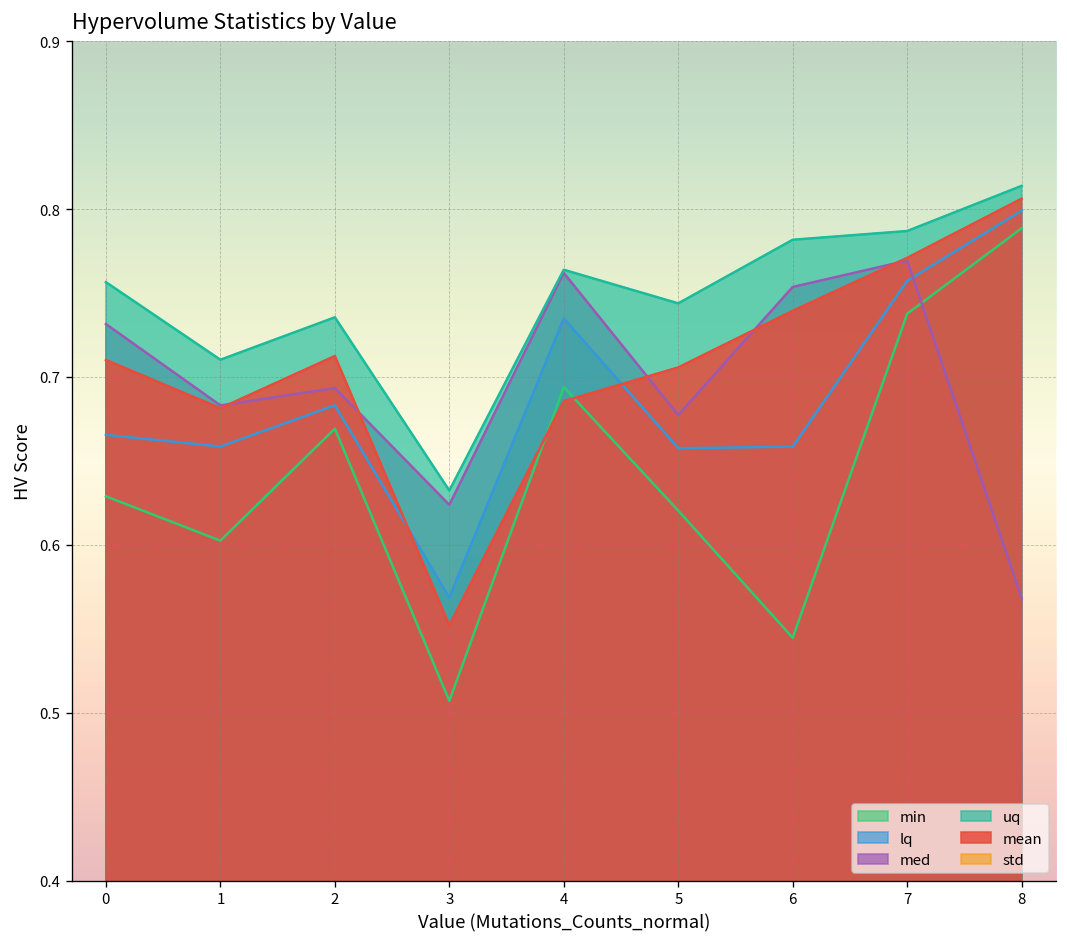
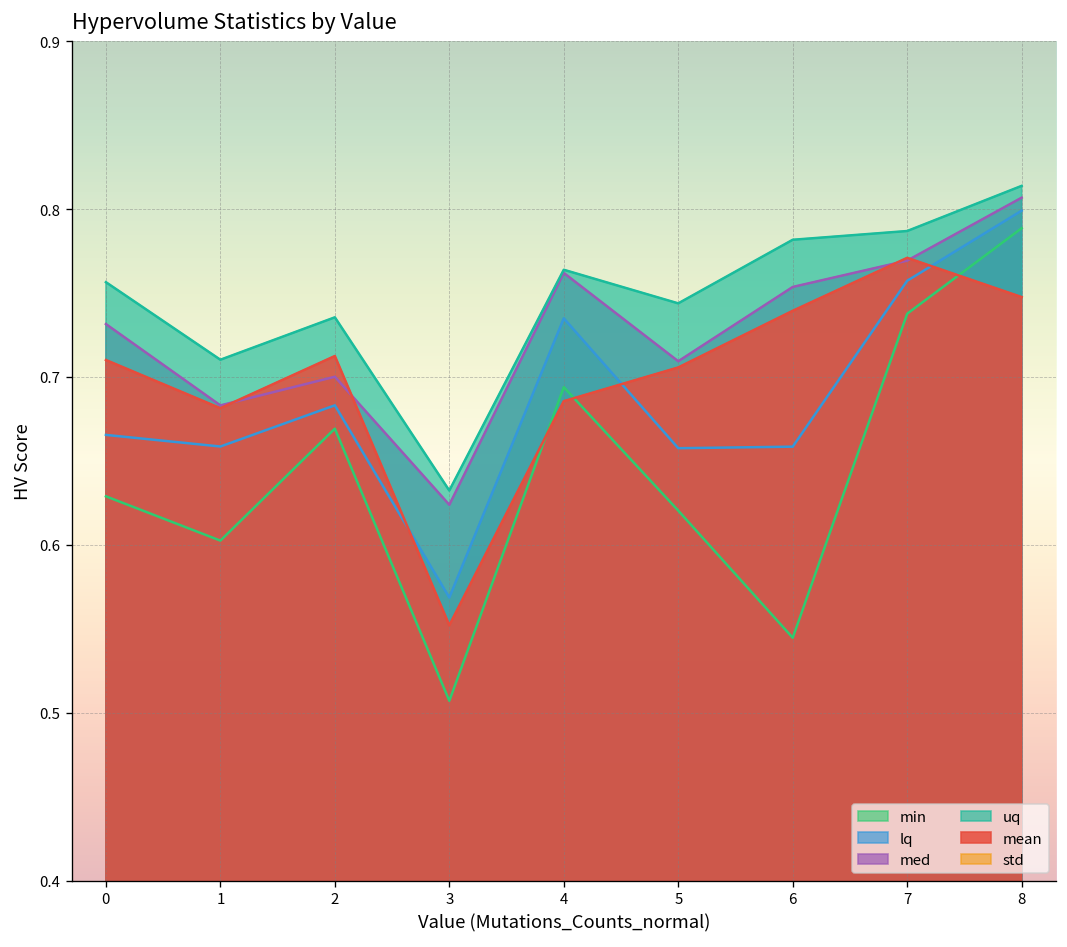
  {
    "lq": {
      "0": 0.665,
      "1": 0.659,
      "2": 0.683,
      "3": 0.569,
      "4": 0.735,
      "5": 0.658,
      "6": 0.658,
      "7": 0.757,
      "8": 0.799
    },
    "med": {
      "0": 0.731,
-     "2": 0.693,
+     "2": 0.700,
      "3": 0.624,
      "4": 0.762,
-     "5": 0.677,
+     "5": 0.709,
      "6": 0.754,
-     "8": 0.568
+     "8": 0.807
    },
    "mean": {
      "0": 0.710,
      "2": 0.712,
      "3": 0.552,
      "4": 0.686,
      "5": 0.706,
      "6": 0.739,
-     "8": 0.806
+     "8": 0.748
    }
  }
